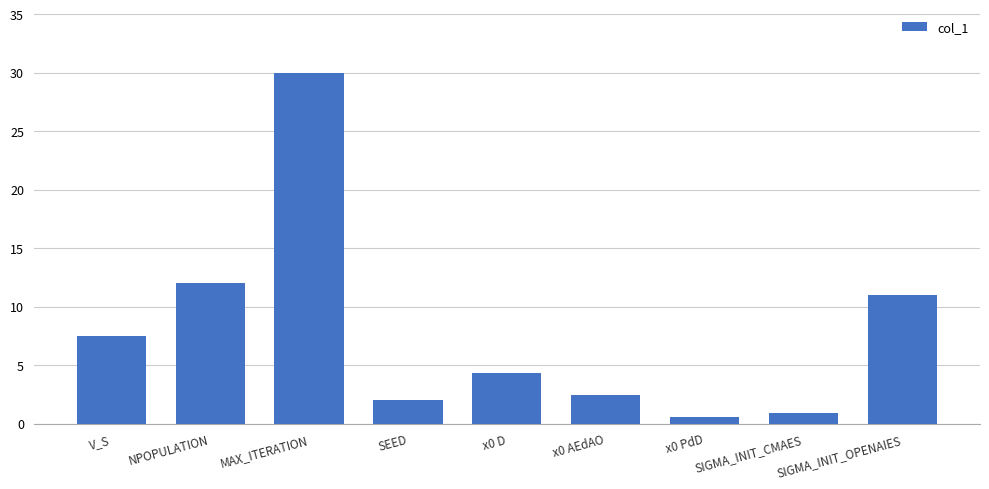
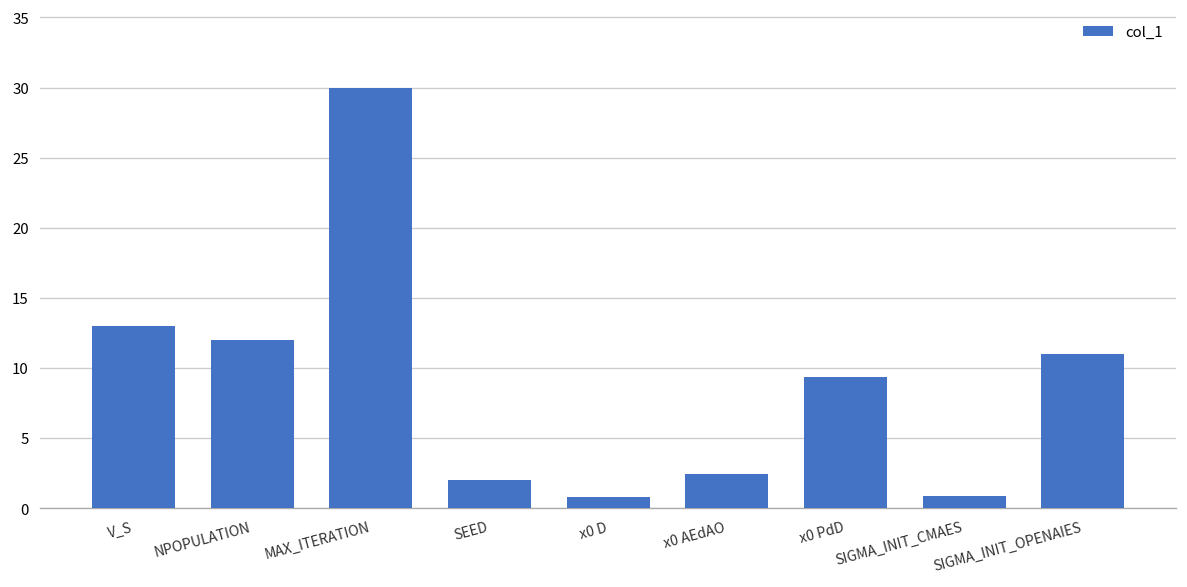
  {
-   "V_S": 7.5,
+   "V_S": 13.0,
    "NPOPULATION": 12.0,
    "MAX_ITERATION": 30.0,
    "SEED": 2.0,
-   "x0 D": 4.3,
+   "x0 D": 0.8,
    "x0 AEdAO": 2.4,
-   "x0 PdD": 0.6,
+   "x0 PdD": 9.3,
    "SIGMA_INIT_CMAES": 0.9,
    "SIGMA_INIT_OPENAIES": 11.0
  }
